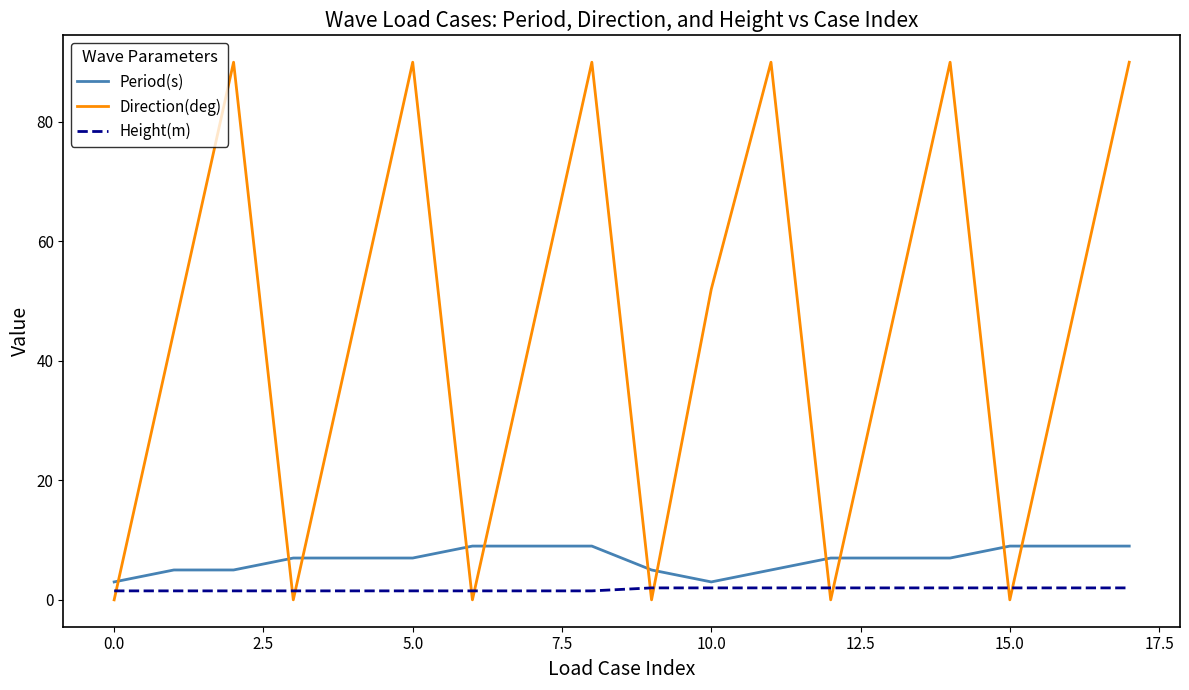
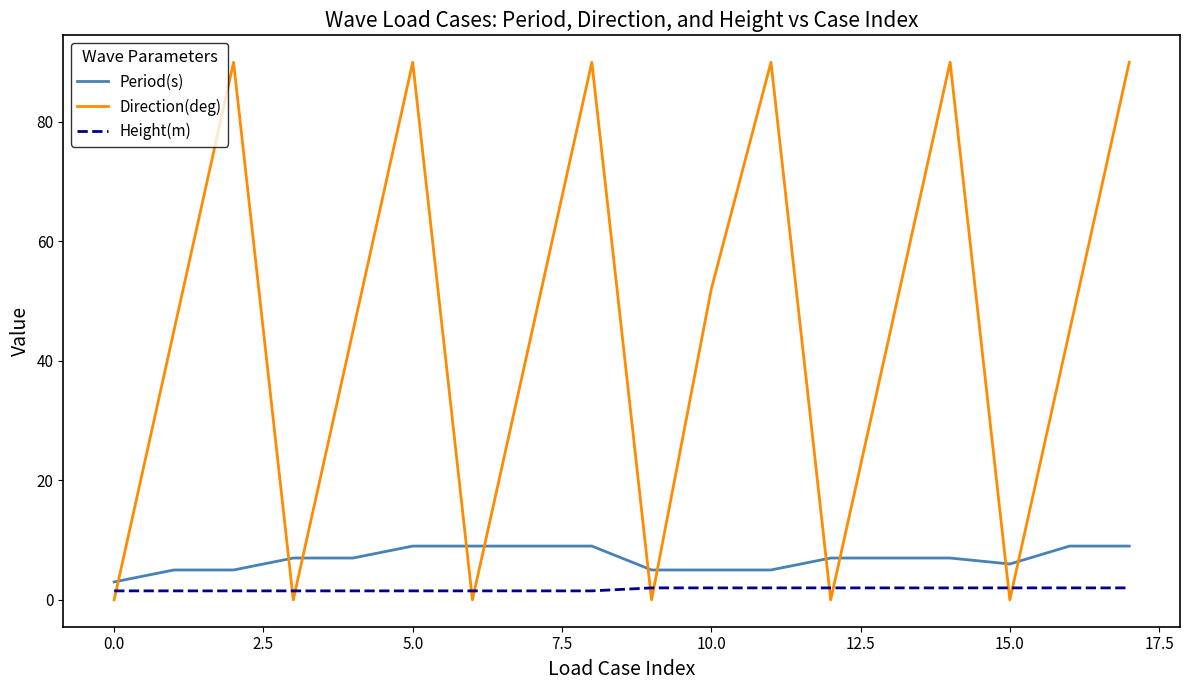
  {
    "Period(s)": {
      "0.0": 3,
-     "5.0": 7,
-     "10.0": 3,
-     "15.0": 9
+     "5.0": 9,
+     "10.0": 5,
+     "15.0": 6
    },
    "Direction(deg)": {
      "0.0": 0,
      "5.0": 90,
      "10.0": 52,
      "15.0": 0
    },
    "Height(m)": {
      "0.0": 2,
      "5.0": 2,
      "10.0": 2,
      "15.0": 2
    }
  }
